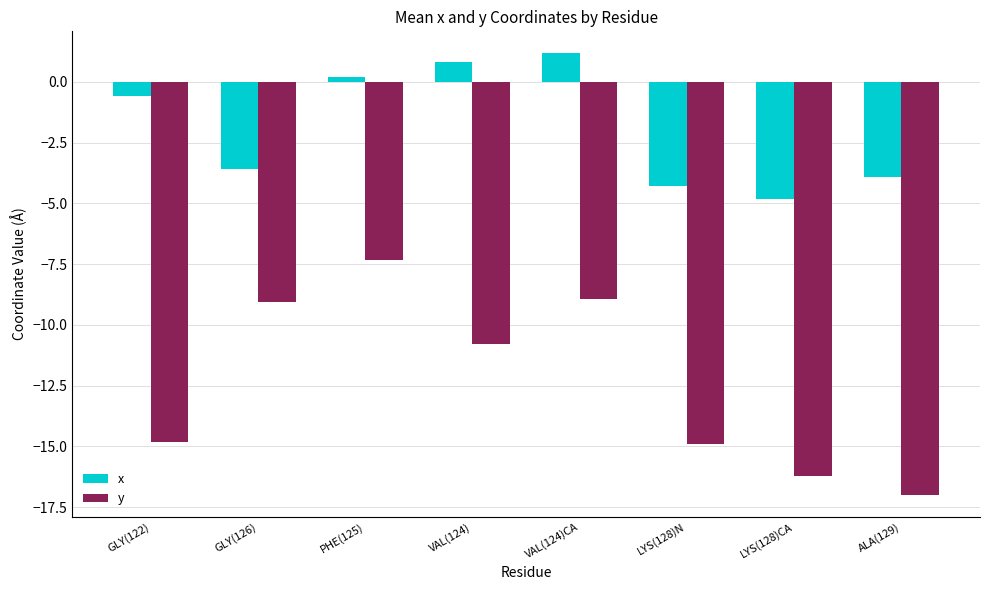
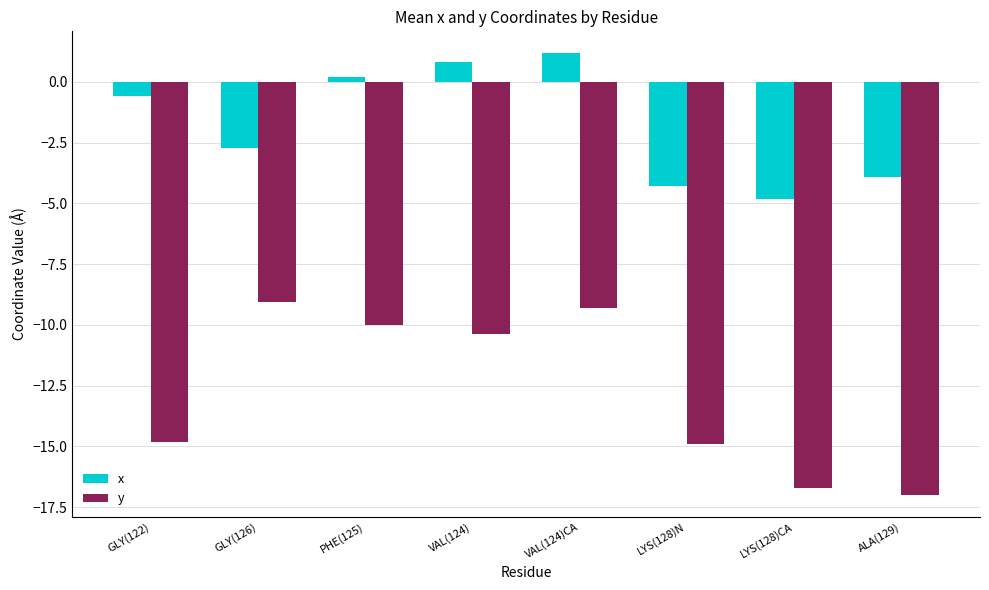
  {
    "x": {
      "GLY(122)": -0.6,
-     "GLY(126)": -3.6,
+     "GLY(126)": -2.7,
      "PHE(125)": 0.2,
      "VAL(124)": 0.8,
      "VAL(124)CA": 1.2,
      "LYS(128)N": -4.3,
      "LYS(128)CA": -4.8,
      "ALA(129)": -3.9
    },
    "y": {
      "GLY(122)": -14.8,
      "GLY(126)": -9.1,
-     "PHE(125)": -7.3,
-     "VAL(124)": -10.8,
-     "VAL(124)CA": -8.9,
+     "PHE(125)": -10.0,
+     "VAL(124)": -10.4,
+     "VAL(124)CA": -9.3,
      "LYS(128)N": -14.9,
-     "LYS(128)CA": -16.2,
+     "LYS(128)CA": -16.7,
      "ALA(129)": -17.0
    }
  }
